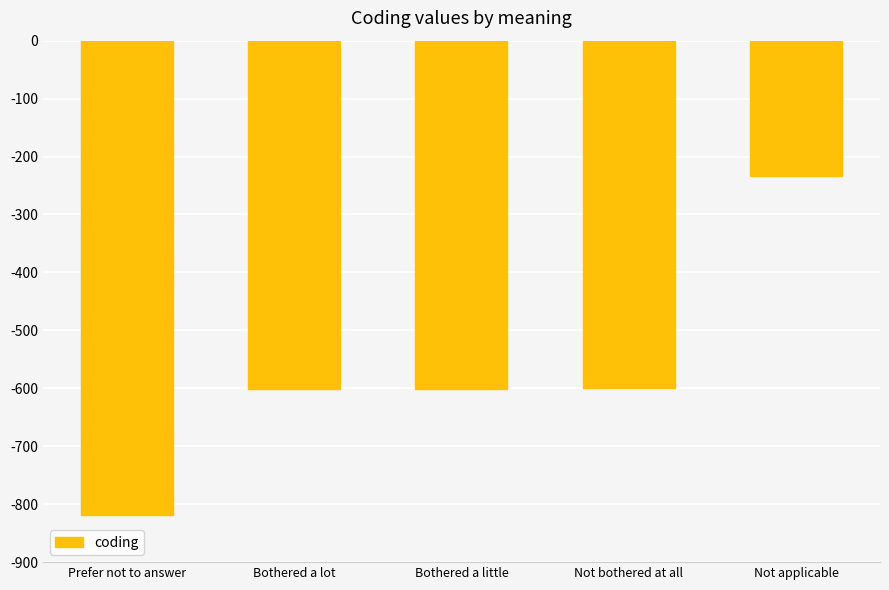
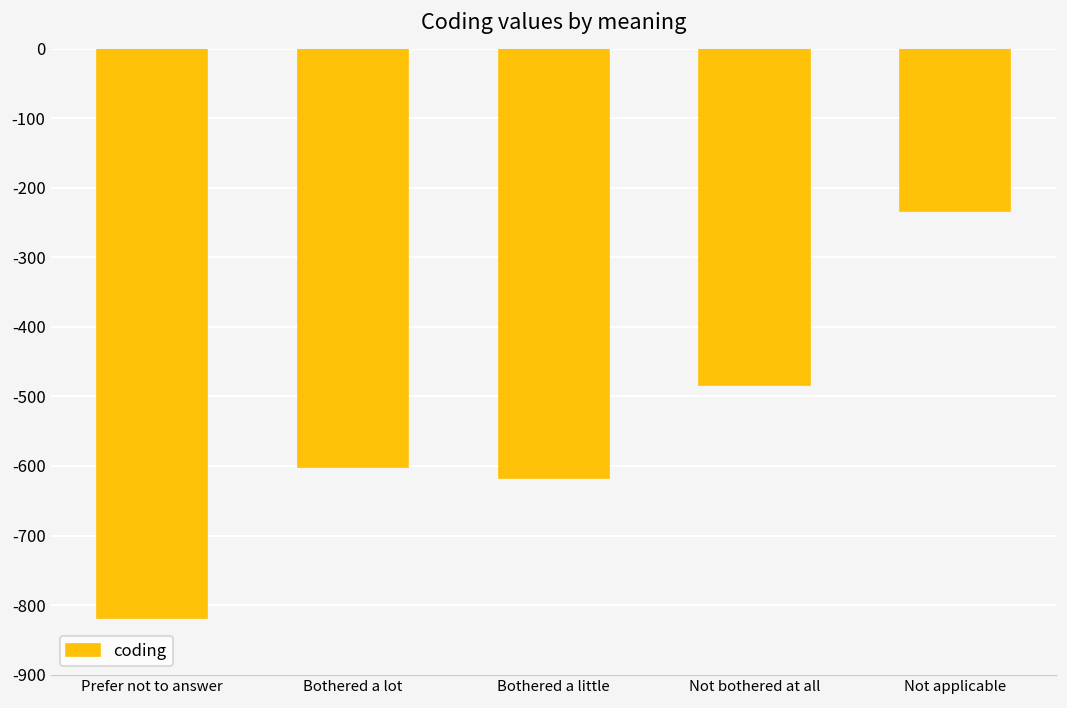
  {
    "Prefer not to answer": -820,
    "Bothered a lot": -600,
-   "Bothered a little": -600,
-   "Not bothered at all": -600,
+   "Bothered a little": -620,
+   "Not bothered at all": -480,
    "Not applicable": -230
  }
